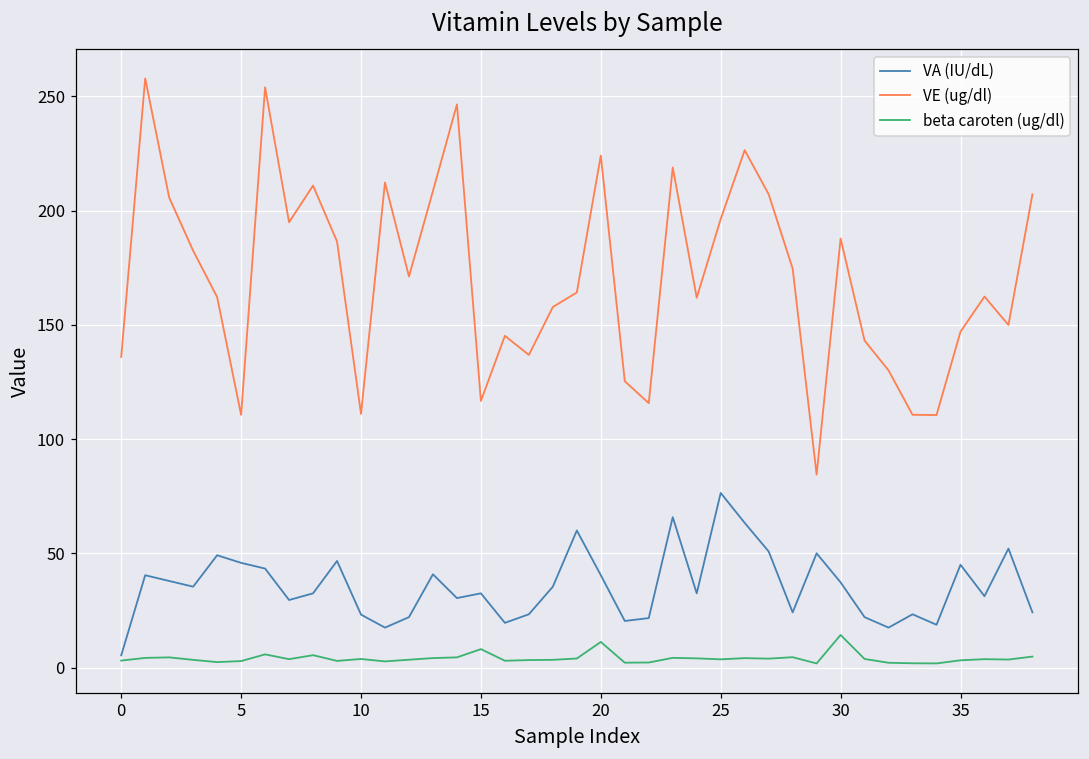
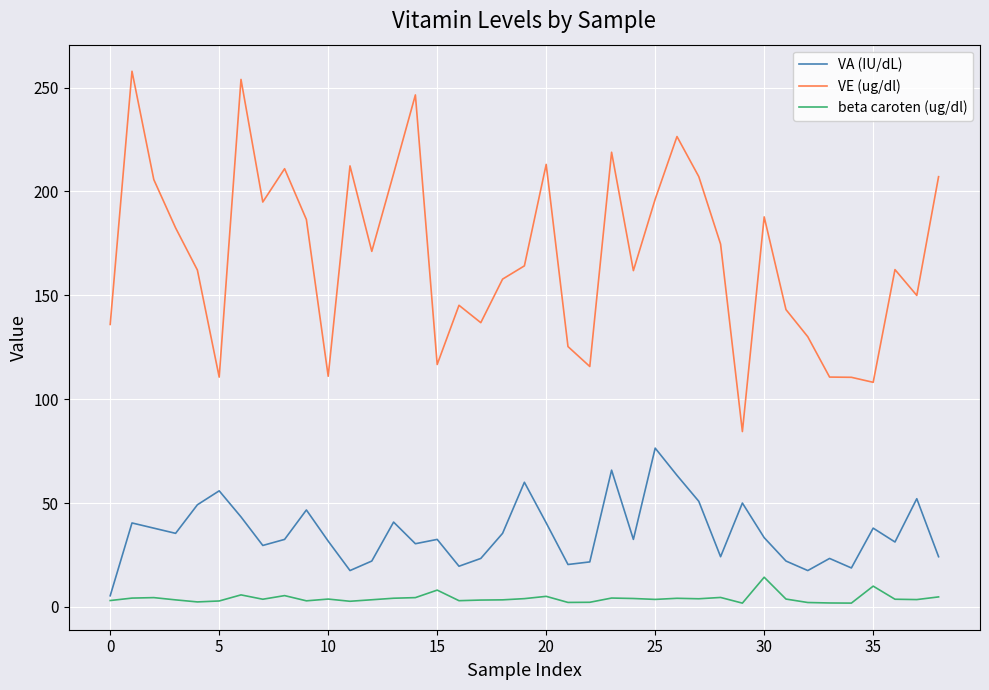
  {
    "VA (IU/dL)": {
      "0": 5,
-     "5": 46,
-     "10": 23,
+     "5": 56,
+     "10": 32,
      "15": 33,
      "20": 40,
      "25": 76,
-     "30": 37,
-     "35": 45
+     "30": 33,
+     "35": 38
    },
    "VE (ug/dl)": {
      "0": 136,
      "5": 111,
      "10": 111,
      "15": 117,
-     "20": 224,
+     "20": 213,
      "25": 196,
      "30": 188,
-     "35": 147
+     "35": 108
    },
    "beta caroten (ug/dl)": {
      "0": 3,
      "5": 3,
      "10": 4,
      "15": 8,
-     "20": 11,
+     "20": 5,
      "25": 4,
      "30": 14,
-     "35": 3
+     "35": 10
    }
  }
